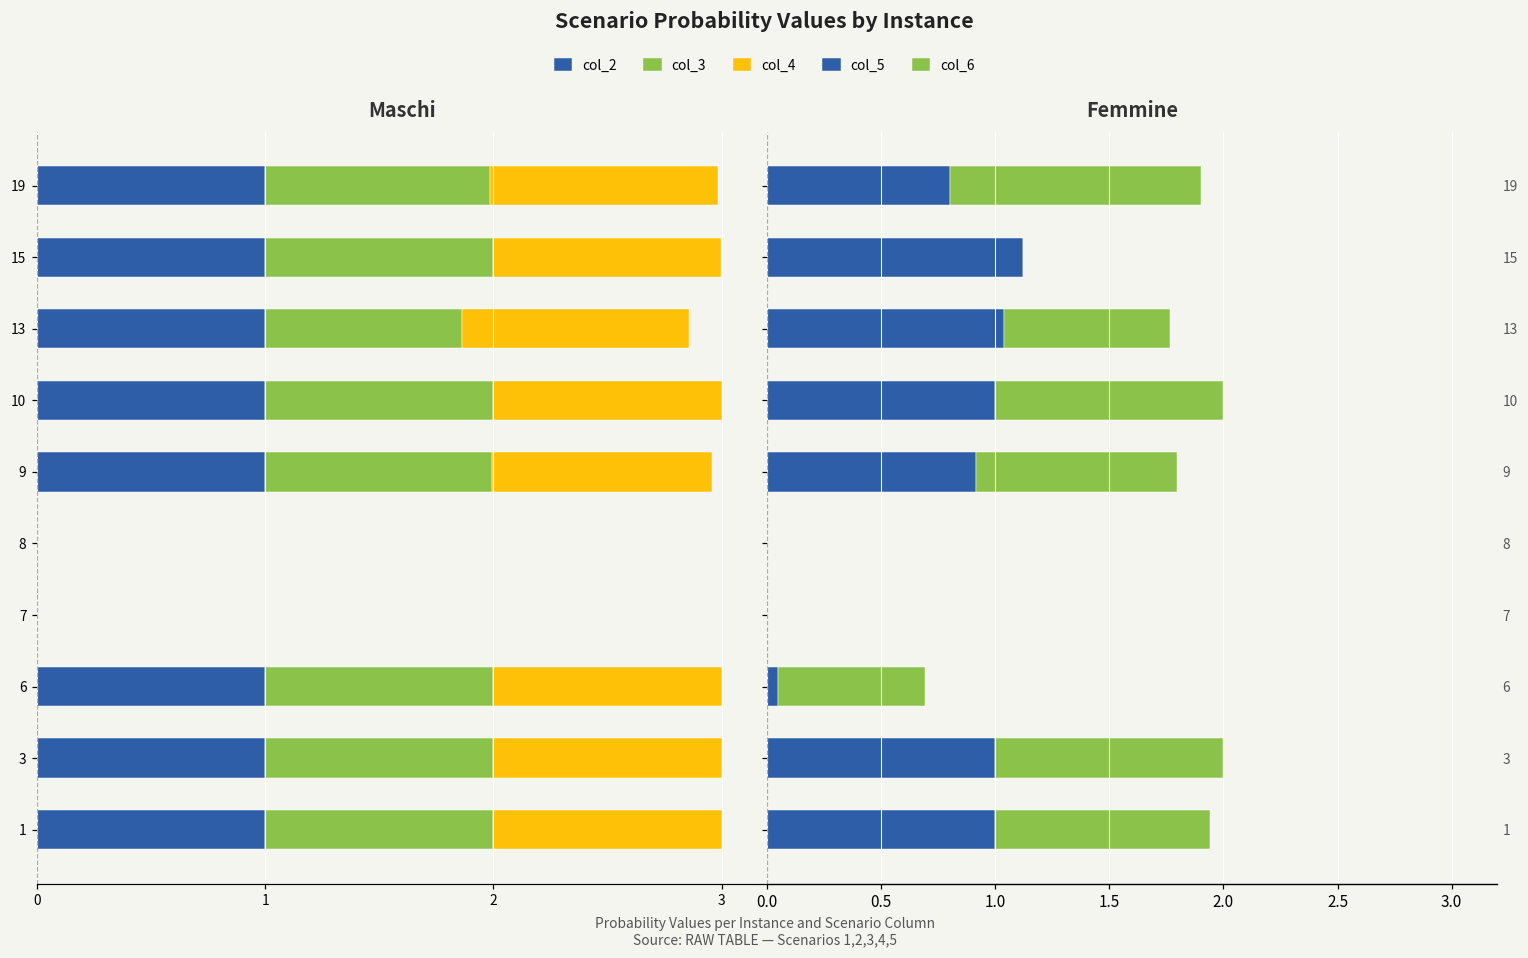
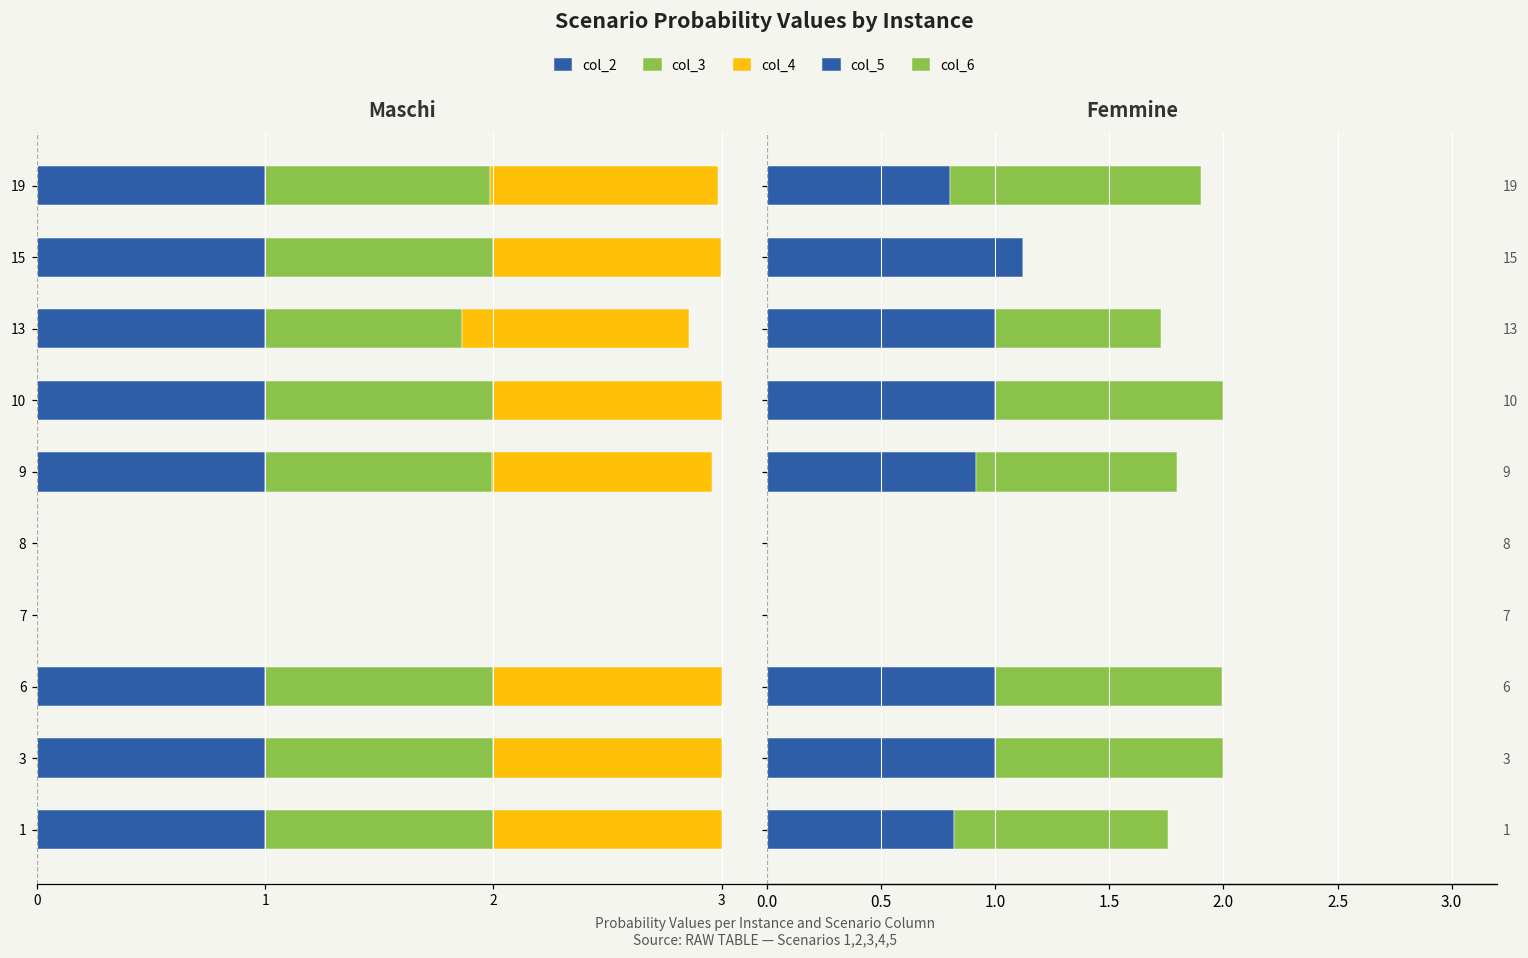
  {
    "Femmine": {
      "col_5": {
        "19": 0.80,
        "15": 1.12,
-       "13": 1.04,
+       "13": 1.00,
        "10": 1.00,
        "9": 0.91,
        "8": 0.00,
        "7": 0.00,
-       "6": 0.05,
+       "6": 1.00,
        "3": 1.00,
-       "1": 1.00
+       "1": 0.82
      },
      "col_6": {
        "19": 1.10,
        "15": 0.00,
        "13": 0.73,
        "10": 1.00,
        "9": 0.88,
        "8": 0.00,
        "7": 0.00,
-       "6": 0.65,
+       "6": 0.99,
        "3": 1.00,
        "1": 0.94
      }
    }
  }
